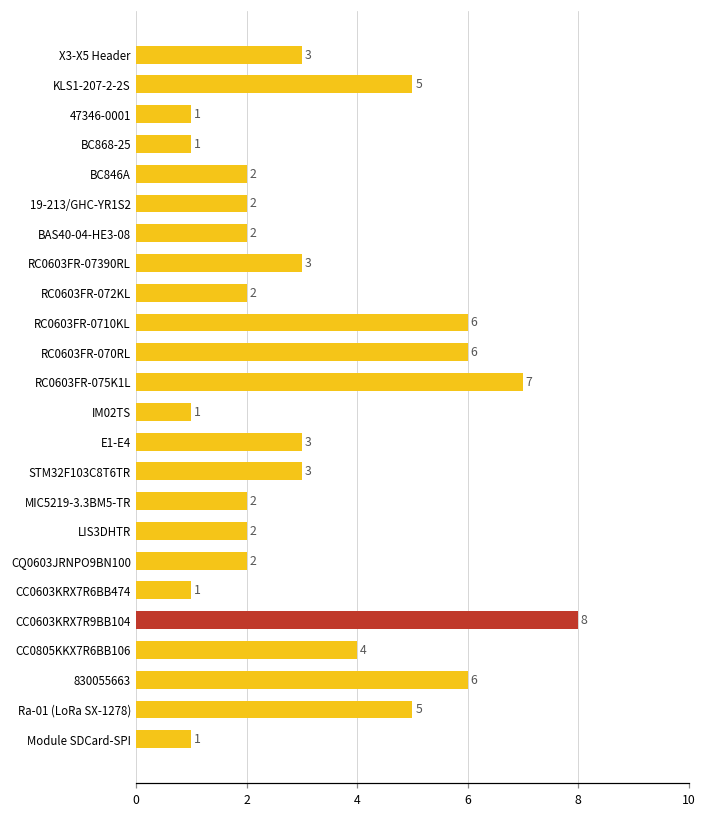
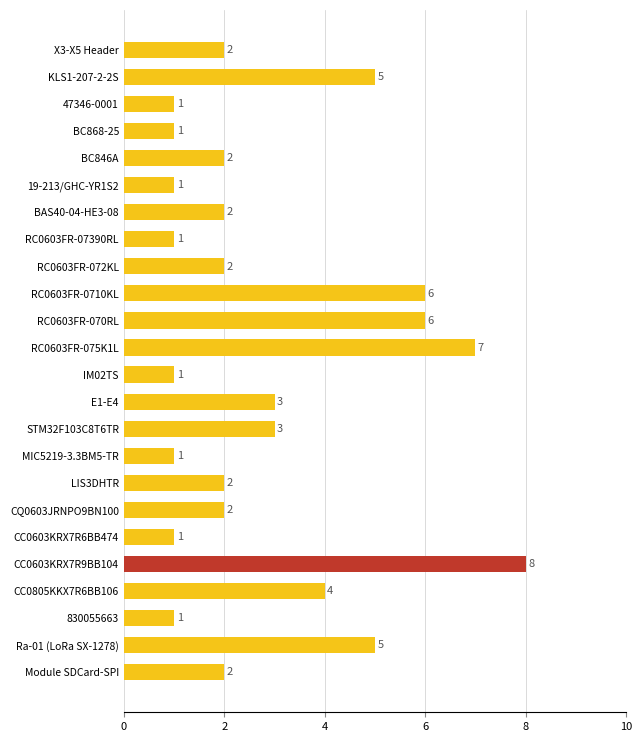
  {
-   "X3-X5 Header": 3,
+   "X3-X5 Header": 2,
    "KLS1-207-2-2S": 5,
    "47346-0001": 1,
    "BC868-25": 1,
    "BC846A": 2,
-   "19-213/GHC-YR1S2": 2,
+   "19-213/GHC-YR1S2": 1,
    "BAS40-04-HE3-08": 2,
-   "RC0603FR-07390RL": 3,
+   "RC0603FR-07390RL": 1,
    "RC0603FR-072KL": 2,
    "RC0603FR-0710KL": 6,
    "RC0603FR-070RL": 6,
    "RC0603FR-075K1L": 7,
    "IM02TS": 1,
    "E1-E4": 3,
    "STM32F103C8T6TR": 3,
-   "MIC5219-3.3BM5-TR": 2,
+   "MIC5219-3.3BM5-TR": 1,
    "LIS3DHTR": 2,
    "CQ0603JRNPO9BN100": 2,
    "CC0603KRX7R6BB474": 1,
    "CC0603KRX7R9BB104": 8,
    "CC0805KKX7R6BB106": 4,
-   "830055663": 6,
+   "830055663": 1,
    "Ra-01 (LoRa SX-1278)": 5,
-   "Module SDCard-SPI": 1
+   "Module SDCard-SPI": 2
  }
